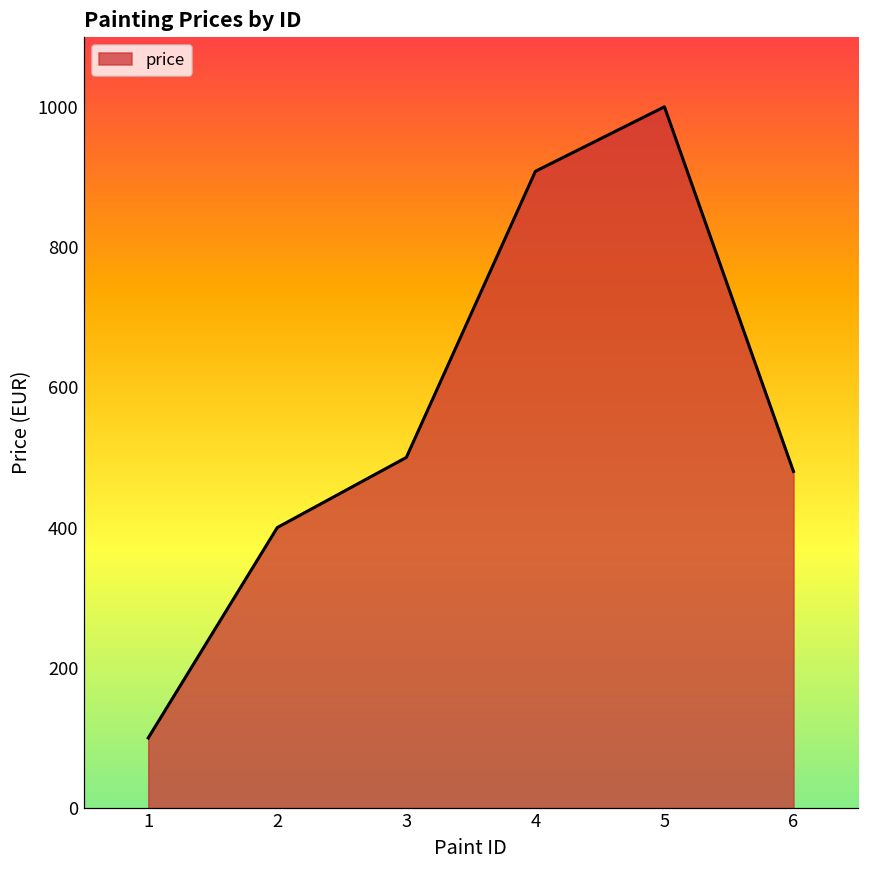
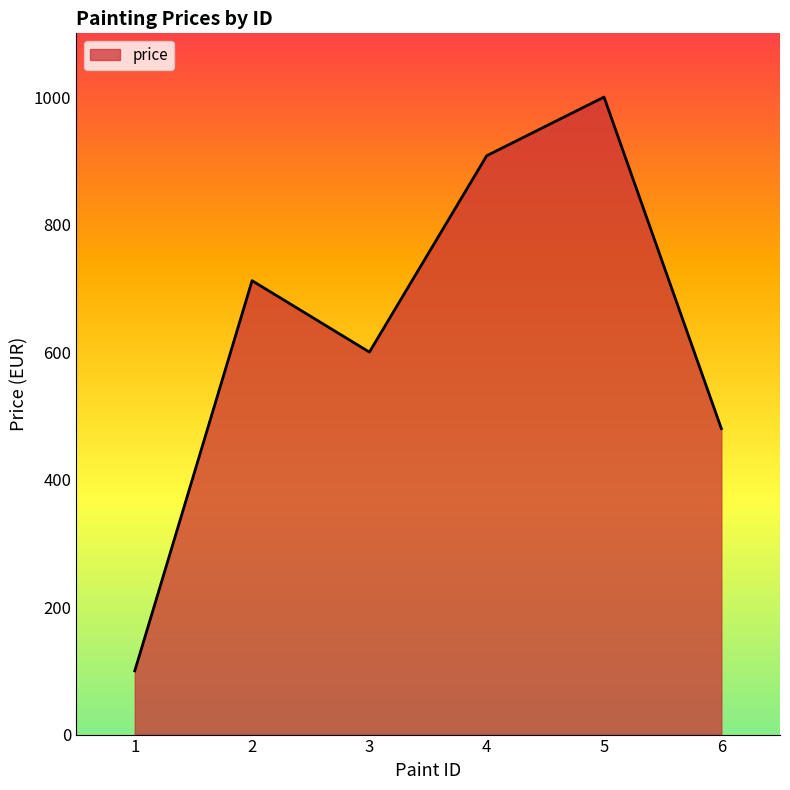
  {
    "1": 100,
-   "2": 400,
-   "3": 500,
+   "2": 710,
+   "3": 600,
    "4": 910,
    "5": 1000,
    "6": 480
  }
